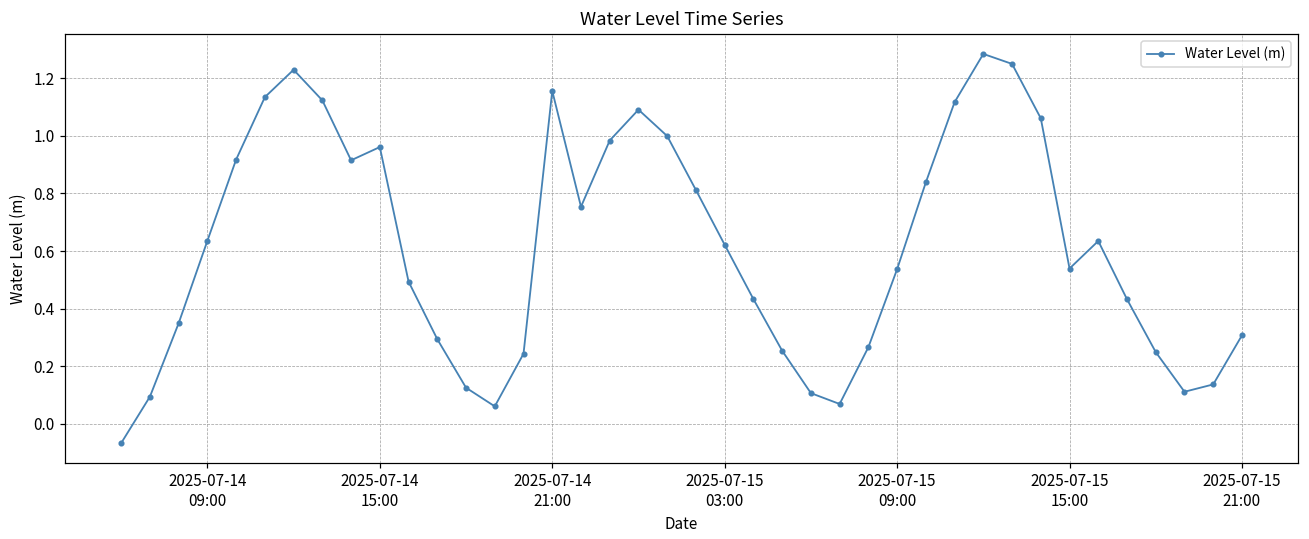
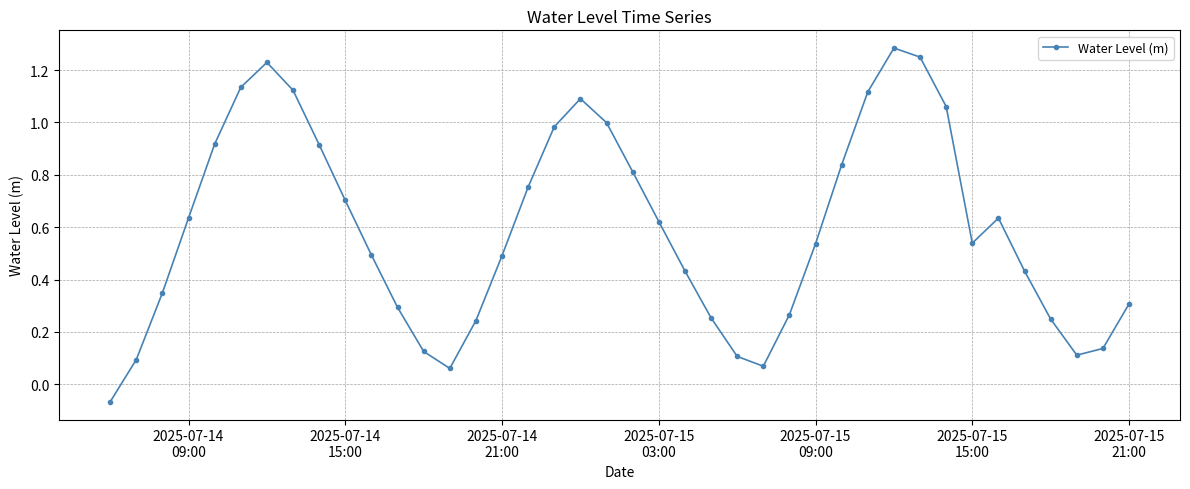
  {
    "2025-07-14 09:00": 0.64,
-   "2025-07-14 15:00": 0.96,
-   "2025-07-14 21:00": 1.16,
+   "2025-07-14 15:00": 0.70,
+   "2025-07-14 21:00": 0.49,
    "2025-07-15 03:00": 0.62,
    "2025-07-15 09:00": 0.54,
    "2025-07-15 15:00": 0.54,
    "2025-07-15 21:00": 0.31
  }
